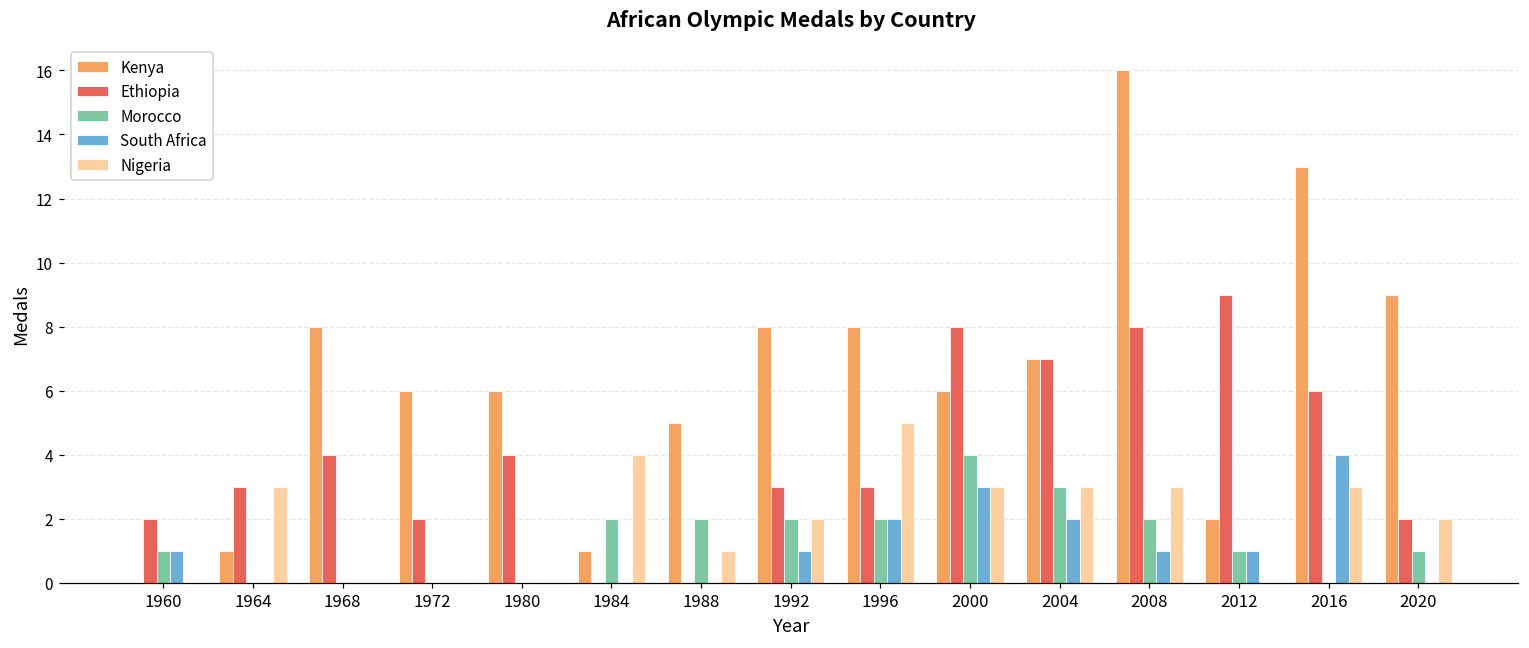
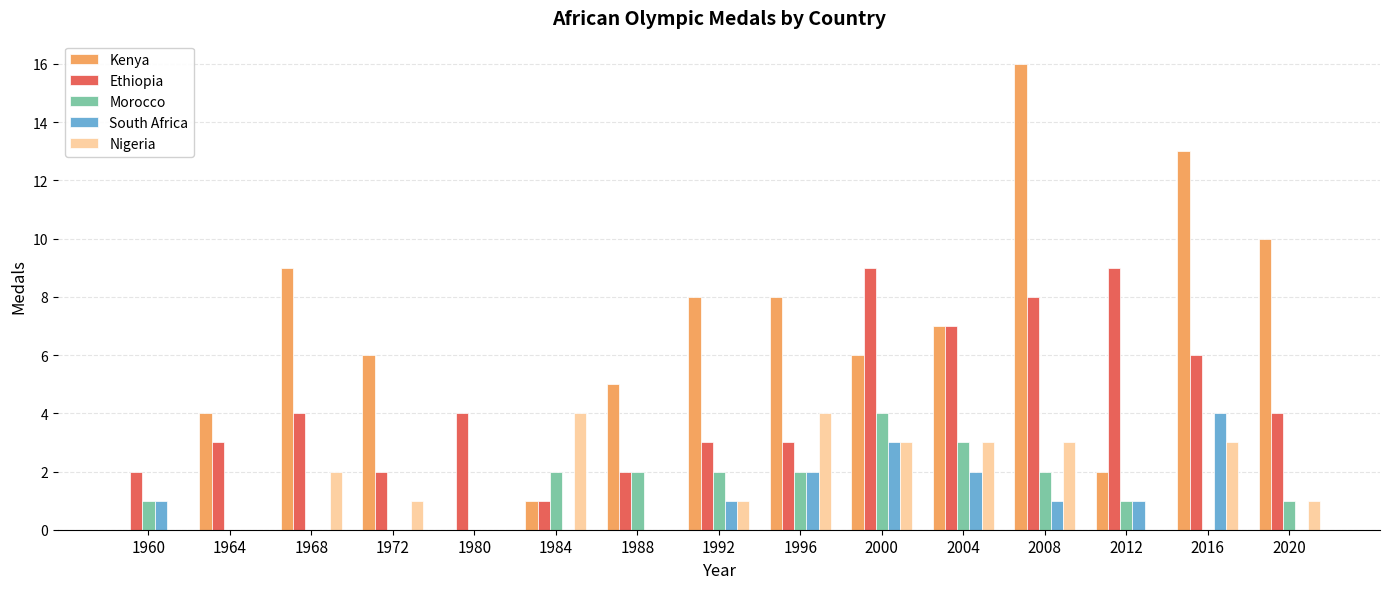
  {
    "Kenya": {
      "1960": 0,
-     "1964": 1,
-     "1968": 8,
+     "1964": 4,
+     "1968": 9,
      "1972": 6,
-     "1980": 6,
+     "1980": 0,
      "1984": 1,
      "1988": 5,
      "1992": 8,
      "1996": 8,
      "2000": 6,
      "2004": 7,
      "2008": 16,
      "2012": 2,
      "2016": 13,
-     "2020": 9
+     "2020": 10
    },
    "Ethiopia": {
      "1960": 2,
      "1964": 3,
      "1968": 4,
      "1972": 2,
      "1980": 4,
-     "1984": 0,
-     "1988": 0,
+     "1984": 1,
+     "1988": 2,
      "1992": 3,
      "1996": 3,
-     "2000": 8,
+     "2000": 9,
      "2004": 7,
      "2008": 8,
      "2012": 9,
      "2016": 6,
-     "2020": 2
+     "2020": 4
    },
    "Nigeria": {
      "1960": 0,
-     "1964": 3,
-     "1968": 0,
-     "1972": 0,
+     "1964": 0,
+     "1968": 2,
+     "1972": 1,
      "1980": 0,
      "1984": 4,
-     "1988": 1,
-     "1992": 2,
-     "1996": 5,
+     "1988": 0,
+     "1992": 1,
+     "1996": 4,
      "2000": 3,
      "2004": 3,
      "2008": 3,
      "2012": 0,
      "2016": 3,
-     "2020": 2
+     "2020": 1
    }
  }
